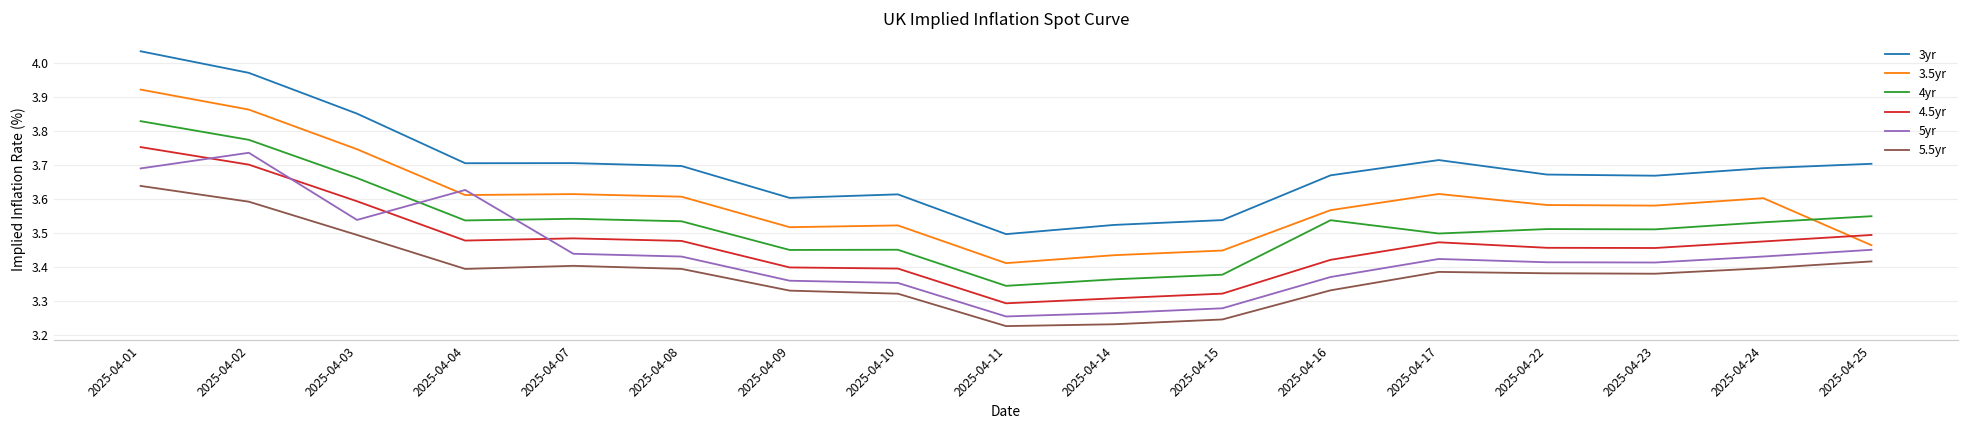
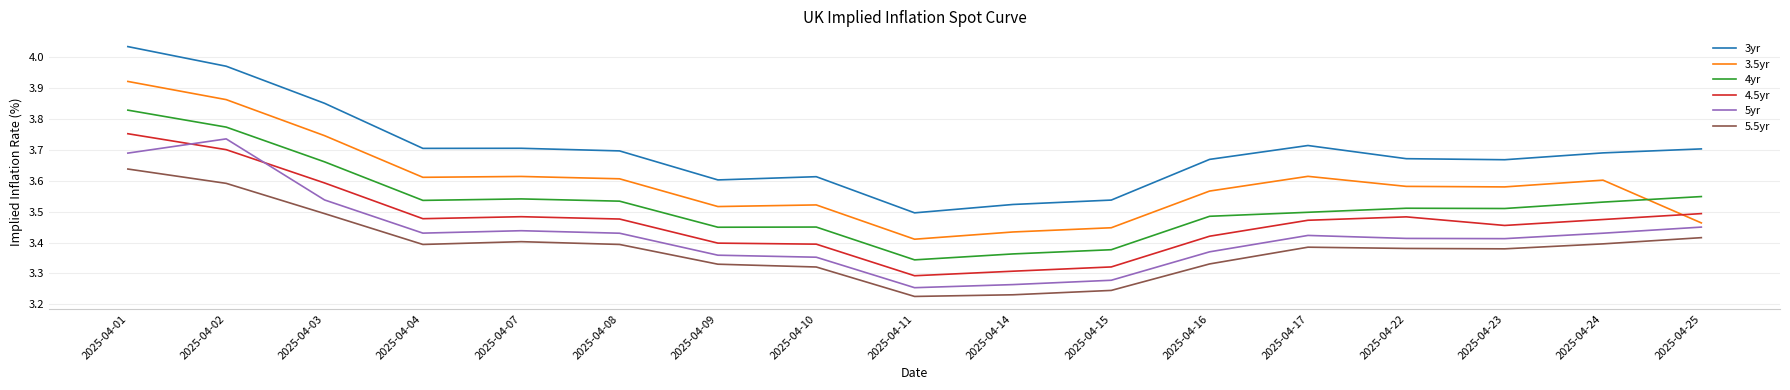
  {
    "3yr": {
      "2025-04-01": 4.03,
      "2025-04-02": 3.97,
      "2025-04-03": 3.85,
      "2025-04-04": 3.70,
      "2025-04-07": 3.71,
      "2025-04-08": 3.70,
      "2025-04-09": 3.60,
      "2025-04-10": 3.61,
      "2025-04-11": 3.50,
      "2025-04-14": 3.52,
      "2025-04-15": 3.54,
      "2025-04-16": 3.67,
      "2025-04-17": 3.71,
      "2025-04-22": 3.67,
      "2025-04-23": 3.67,
      "2025-04-24": 3.69,
      "2025-04-25": 3.70
    },
    "3.5yr": {
      "2025-04-01": 3.92,
      "2025-04-02": 3.86,
      "2025-04-03": 3.75,
      "2025-04-04": 3.61,
      "2025-04-07": 3.61,
      "2025-04-08": 3.61,
      "2025-04-09": 3.52,
      "2025-04-10": 3.52,
      "2025-04-11": 3.41,
      "2025-04-14": 3.43,
      "2025-04-15": 3.45,
      "2025-04-16": 3.57,
      "2025-04-17": 3.61,
      "2025-04-22": 3.58,
      "2025-04-23": 3.58,
      "2025-04-24": 3.60,
      "2025-04-25": 3.46
    },
    "4yr": {
      "2025-04-01": 3.83,
      "2025-04-02": 3.77,
      "2025-04-03": 3.66,
      "2025-04-04": 3.54,
      "2025-04-07": 3.54,
      "2025-04-08": 3.53,
      "2025-04-09": 3.45,
      "2025-04-10": 3.45,
      "2025-04-11": 3.34,
      "2025-04-14": 3.36,
      "2025-04-15": 3.38,
-     "2025-04-16": 3.54,
+     "2025-04-16": 3.48,
      "2025-04-17": 3.50,
      "2025-04-22": 3.51,
      "2025-04-23": 3.51,
      "2025-04-24": 3.53,
      "2025-04-25": 3.55
    },
    "4.5yr": {
      "2025-04-01": 3.75,
      "2025-04-02": 3.70,
      "2025-04-03": 3.59,
      "2025-04-04": 3.48,
      "2025-04-07": 3.48,
      "2025-04-08": 3.48,
      "2025-04-09": 3.40,
      "2025-04-10": 3.39,
      "2025-04-11": 3.29,
      "2025-04-14": 3.31,
      "2025-04-15": 3.32,
      "2025-04-16": 3.42,
      "2025-04-17": 3.47,
-     "2025-04-22": 3.46,
+     "2025-04-22": 3.48,
      "2025-04-23": 3.46,
      "2025-04-24": 3.47,
      "2025-04-25": 3.49
    },
    "5yr": {
      "2025-04-01": 3.69,
      "2025-04-02": 3.74,
      "2025-04-03": 3.54,
-     "2025-04-04": 3.63,
+     "2025-04-04": 3.43,
      "2025-04-07": 3.44,
      "2025-04-08": 3.43,
      "2025-04-09": 3.36,
      "2025-04-10": 3.35,
      "2025-04-11": 3.25,
      "2025-04-14": 3.26,
      "2025-04-15": 3.28,
      "2025-04-16": 3.37,
      "2025-04-17": 3.42,
      "2025-04-22": 3.41,
      "2025-04-23": 3.41,
      "2025-04-24": 3.43,
      "2025-04-25": 3.45
    },
    "5.5yr": {
      "2025-04-01": 3.64,
      "2025-04-02": 3.59,
      "2025-04-03": 3.49,
      "2025-04-04": 3.39,
      "2025-04-07": 3.40,
      "2025-04-08": 3.39,
      "2025-04-09": 3.33,
      "2025-04-10": 3.32,
      "2025-04-11": 3.23,
      "2025-04-14": 3.23,
      "2025-04-15": 3.25,
      "2025-04-16": 3.33,
      "2025-04-17": 3.38,
      "2025-04-22": 3.38,
      "2025-04-23": 3.38,
      "2025-04-24": 3.40,
      "2025-04-25": 3.42
    }
  }
